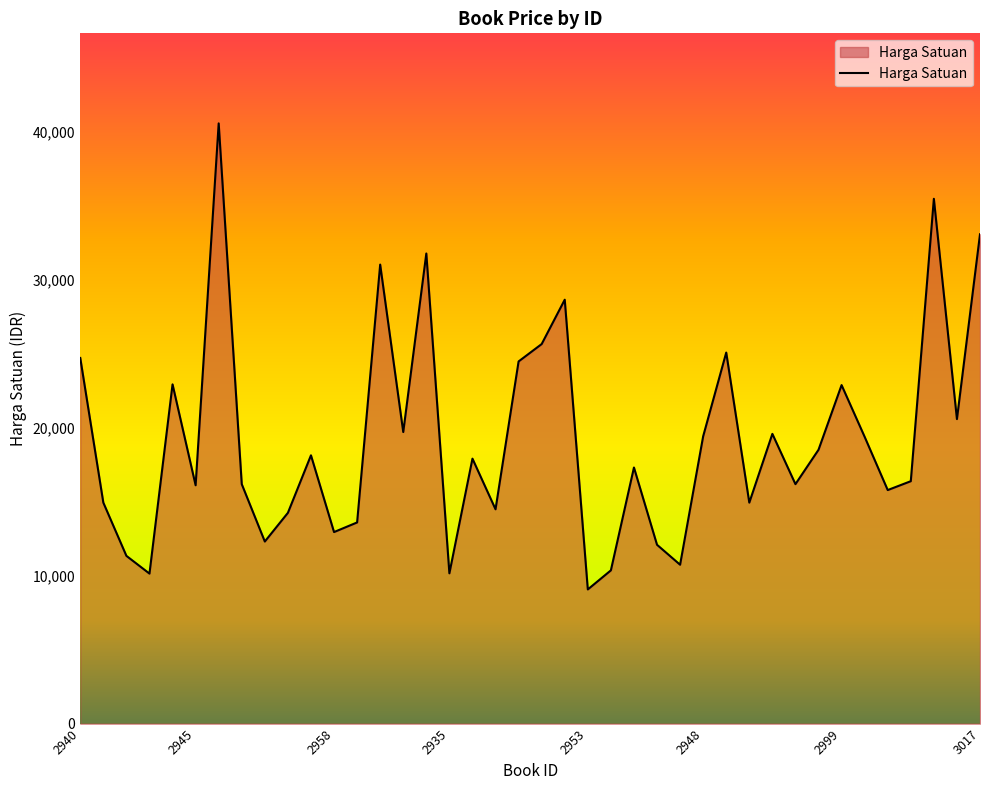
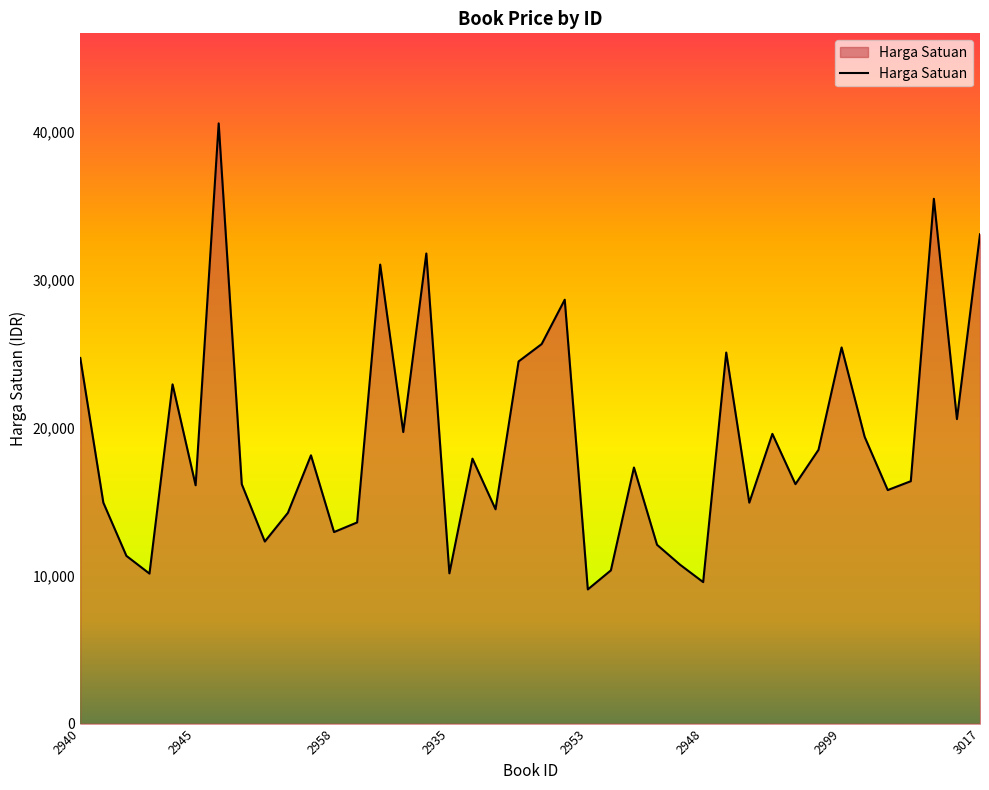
  {
    "2940": "24,700",
    "2945": "16,100",
    "2958": "13,000",
    "2935": "10,200",
    "2953": "9,100",
-   "2948": "19,400",
-   "2999": "22,900",
+   "2948": "9,600",
+   "2999": "25,400",
    "3017": "33,100"
  }
